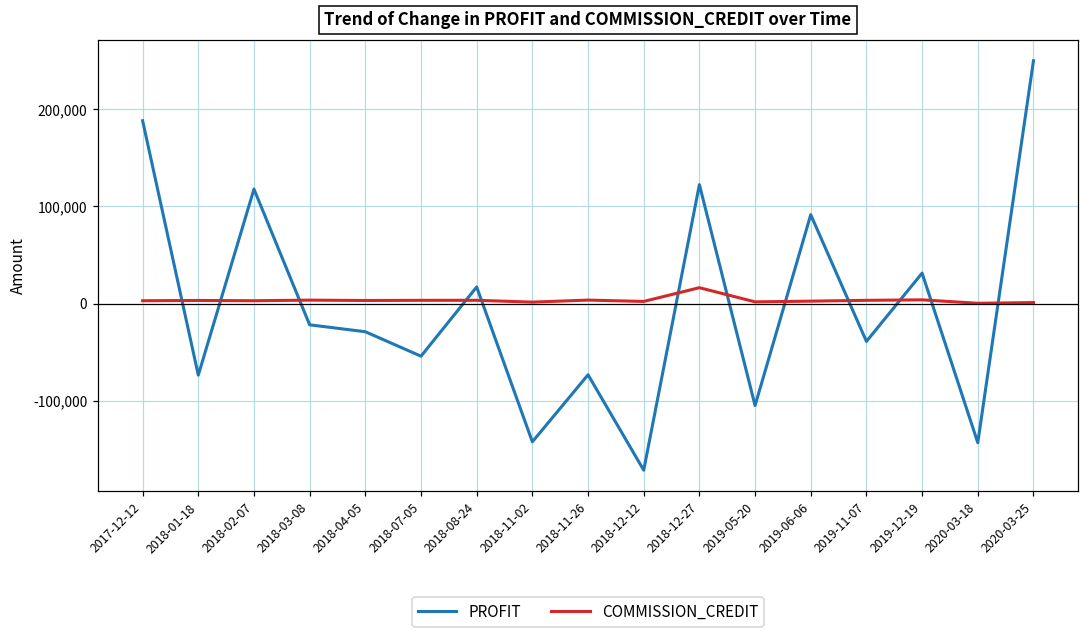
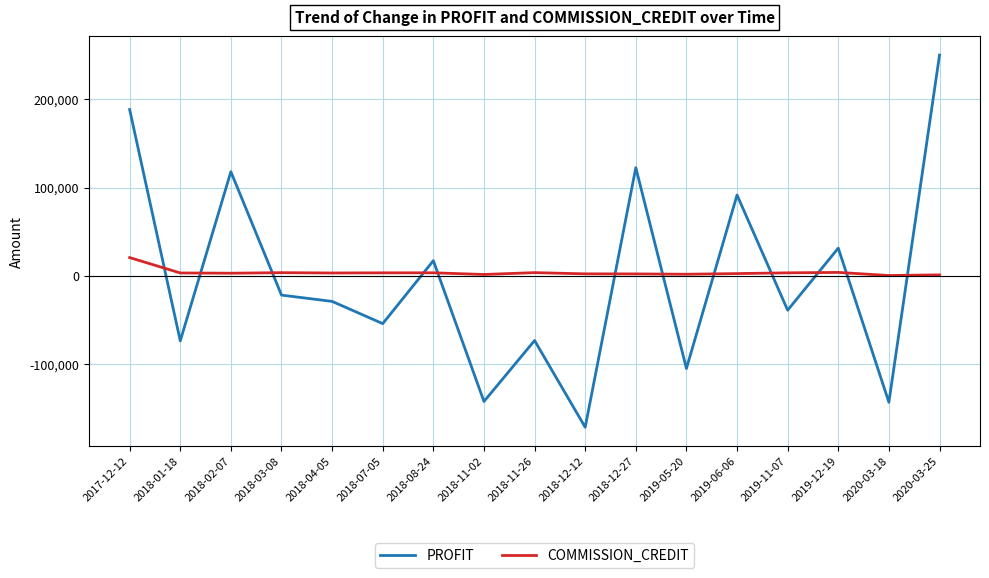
  {
    "PROFIT": {
      "2017-12-12": "190,000",
      "2018-01-18": "-70,000",
      "2018-02-07": "120,000",
      "2018-03-08": "-20,000",
      "2018-04-05": "-30,000",
      "2018-07-05": "-50,000",
      "2018-08-24": "20,000",
      "2018-11-02": "-140,000",
      "2018-11-26": "-70,000",
      "2018-12-12": "-170,000",
      "2018-12-27": "120,000",
      "2019-05-20": "-100,000",
      "2019-06-06": "90,000",
      "2019-11-07": "-40,000",
      "2019-12-19": "30,000",
      "2020-03-18": "-140,000",
      "2020-03-25": "250,000"
    },
    "COMMISSION_CREDIT": {
-     "2017-12-12": "0",
+     "2017-12-12": "20,000",
      "2018-01-18": "0",
      "2018-02-07": "0",
      "2018-03-08": "0",
      "2018-04-05": "0",
      "2018-07-05": "0",
      "2018-08-24": "0",
      "2018-11-02": "0",
      "2018-11-26": "0",
      "2018-12-12": "0",
-     "2018-12-27": "20,000",
+     "2018-12-27": "0",
      "2019-05-20": "0",
      "2019-06-06": "0",
      "2019-11-07": "0",
      "2019-12-19": "0",
      "2020-03-18": "0",
      "2020-03-25": "0"
    }
  }
